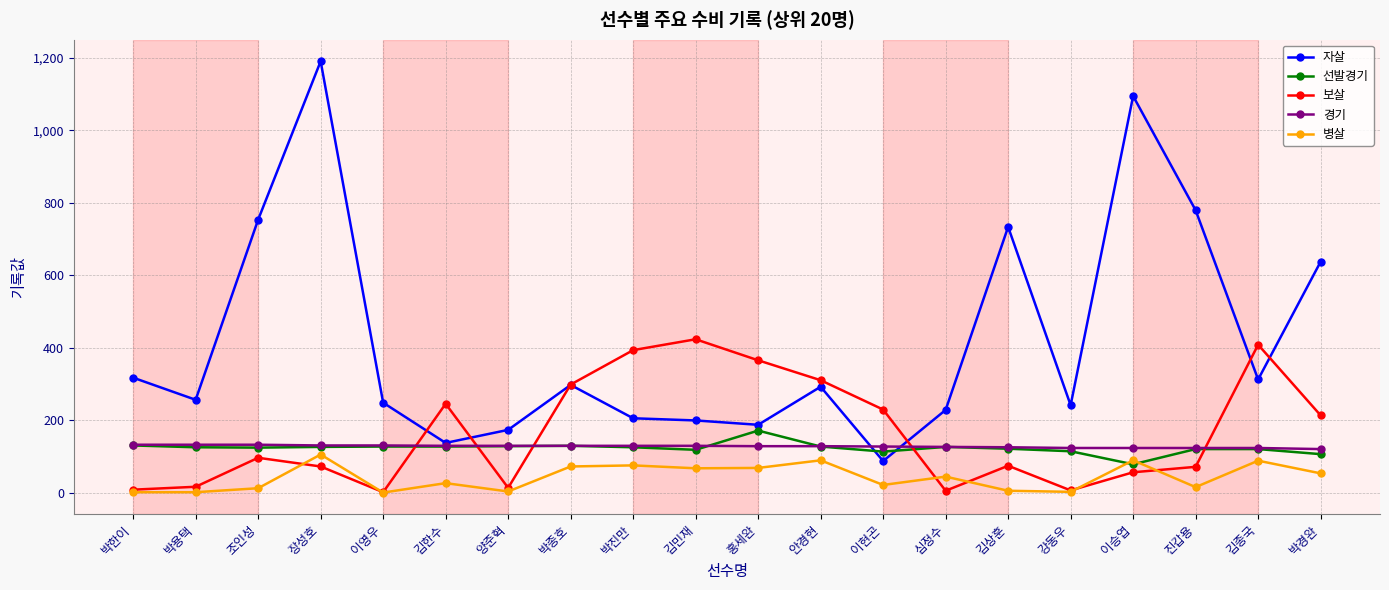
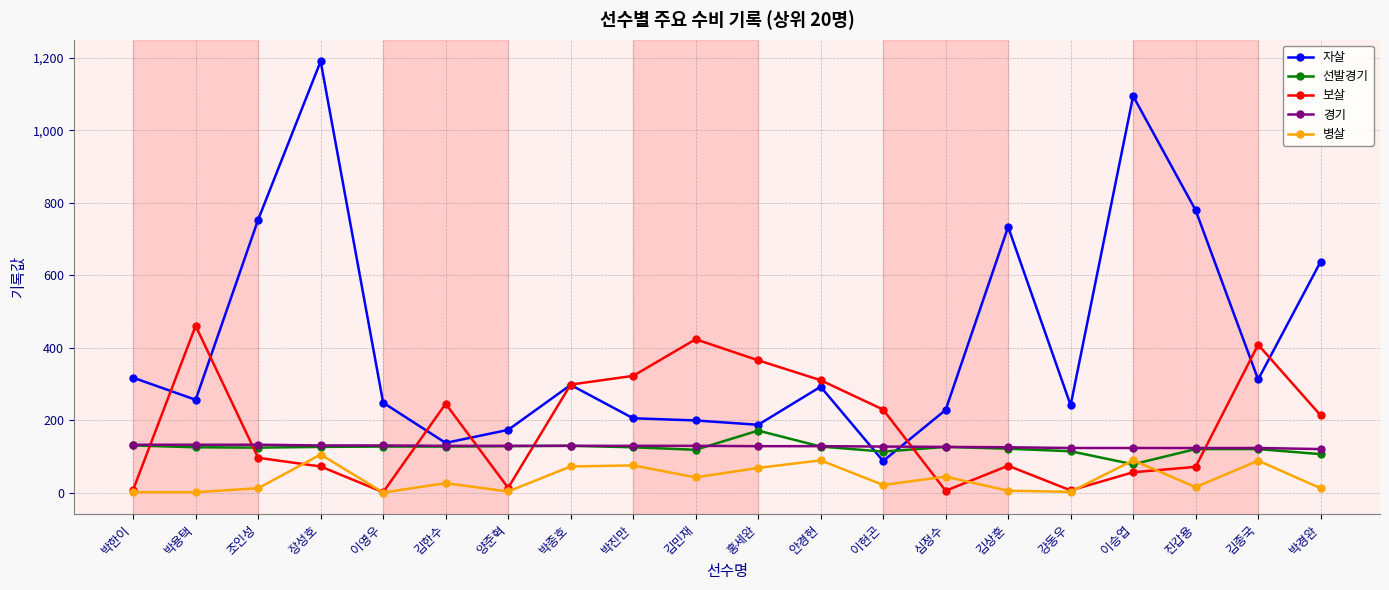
  {
    "자살": {
      "박한이": "320",
      "박용택": "260",
      "조인성": "750",
      "장성호": "1,190",
      "이영우": "250",
      "김한수": "140",
      "양준혁": "170",
      "박진만": "210",
      "김민재": "200",
      "홍세완": "190",
      "안경현": "290",
      "이현곤": "90",
      "심정수": "230",
      "김상훈": "730",
      "강동우": "240",
      "이승엽": "1,090",
      "진갑용": "780",
      "김종국": "310",
      "박경완": "640"
    },
    "선발경기": {
      "박용택": "130",
      "조인성": "120",
      "김민재": "120",
      "홍세완": "170",
      "이현곤": "110",
      "강동우": "110",
      "이승엽": "80",
      "박경완": "110"
    },
    "보살": {
-     "박용택": "20",
+     "박용택": "460",
      "조인성": "100",
      "장성호": "70",
      "김한수": "250",
      "양준혁": "10",
-     "박진만": "390",
+     "박진만": "320",
      "김민재": "420",
      "홍세완": "370",
      "안경현": "310",
      "이현곤": "230",
      "심정수": "10",
      "김상훈": "70",
      "이승엽": "60",
      "진갑용": "70",
      "김종국": "410",
      "박경완": "210"
    },
    "경기": {
      "박용택": "130",
      "조인성": "130",
      "김민재": "130",
      "홍세완": "130",
      "이현곤": "130",
      "강동우": "120",
      "이승엽": "120",
      "박경완": "120"
    },
    "병살": {
      "박용택": "0",
      "조인성": "10",
      "장성호": "110",
      "김한수": "30",
      "양준혁": "0",
      "박종호": "70",
      "박진만": "80",
-     "김민재": "70",
+     "김민재": "40",
      "홍세완": "70",
      "안경현": "90",
      "이현곤": "20",
      "심정수": "40",
      "김상훈": "10",
      "이승엽": "90",
      "진갑용": "20",
      "김종국": "90",
-     "박경완": "50"
+     "박경완": "10"
    }
  }
